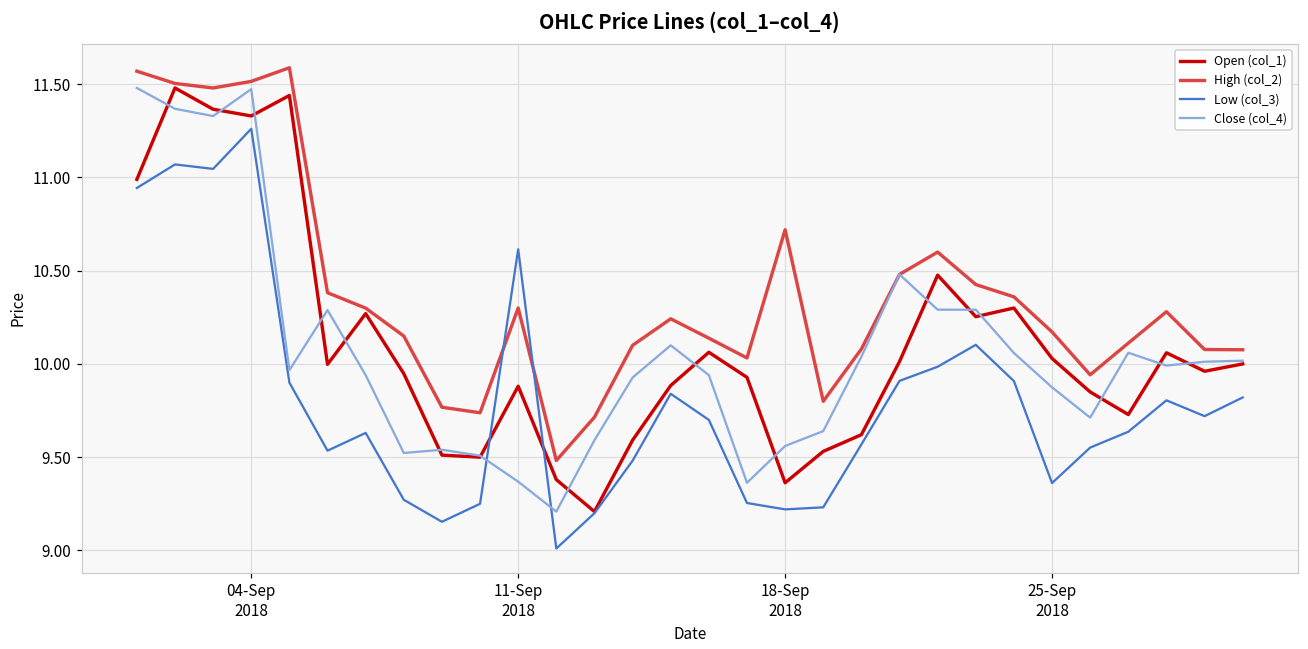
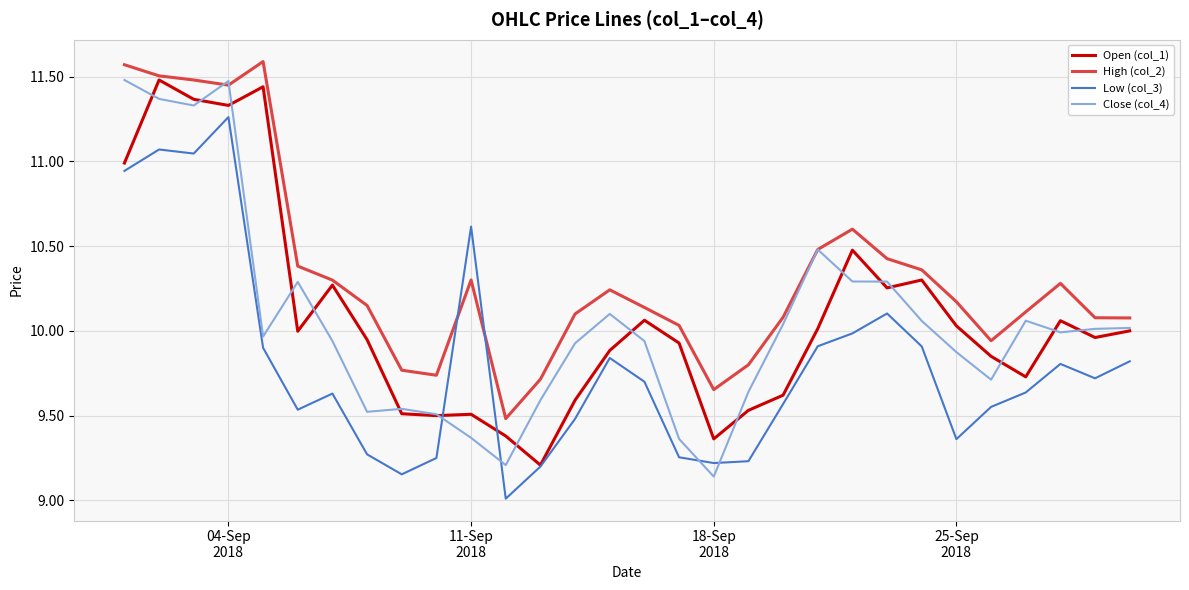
  {
    "Open (col_1)": {
      "04-Sep 2018": 11.33,
-     "11-Sep 2018": 9.88,
+     "11-Sep 2018": 9.51,
      "18-Sep 2018": 9.36,
      "25-Sep 2018": 10.03
    },
    "High (col_2)": {
-     "04-Sep 2018": 11.52,
+     "04-Sep 2018": 11.45,
      "11-Sep 2018": 10.30,
-     "18-Sep 2018": 10.72,
+     "18-Sep 2018": 9.65,
      "25-Sep 2018": 10.17
    },
    "Low (col_3)": {
      "04-Sep 2018": 11.26,
      "11-Sep 2018": 10.62,
      "18-Sep 2018": 9.22,
      "25-Sep 2018": 9.36
    },
    "Close (col_4)": {
      "04-Sep 2018": 11.47,
      "11-Sep 2018": 9.37,
-     "18-Sep 2018": 9.56,
+     "18-Sep 2018": 9.14,
      "25-Sep 2018": 9.87
    }
  }
